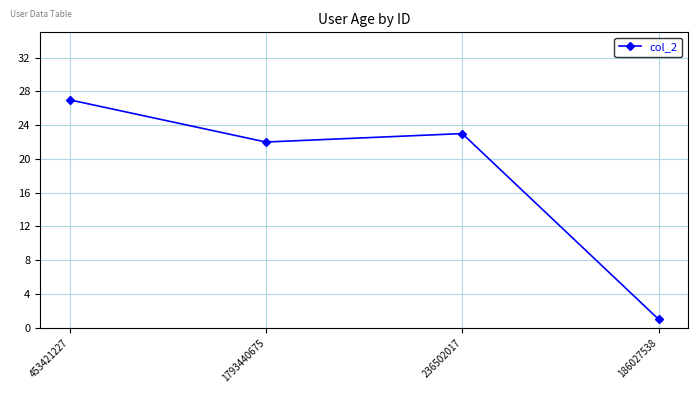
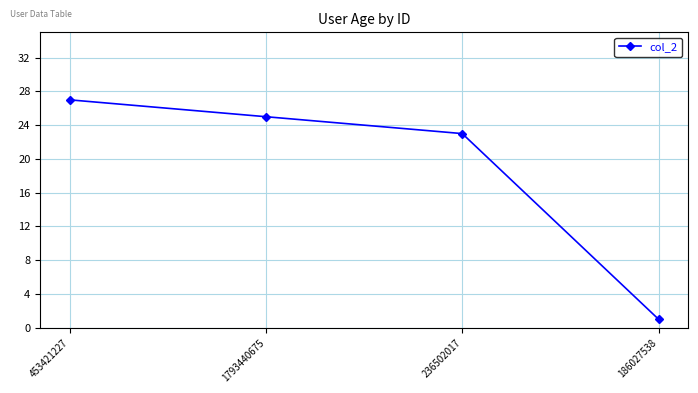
  {
    "453421227": 27,
-   "1793440675": 22,
+   "1793440675": 25,
    "236502017": 23,
    "186027538": 1
  }
